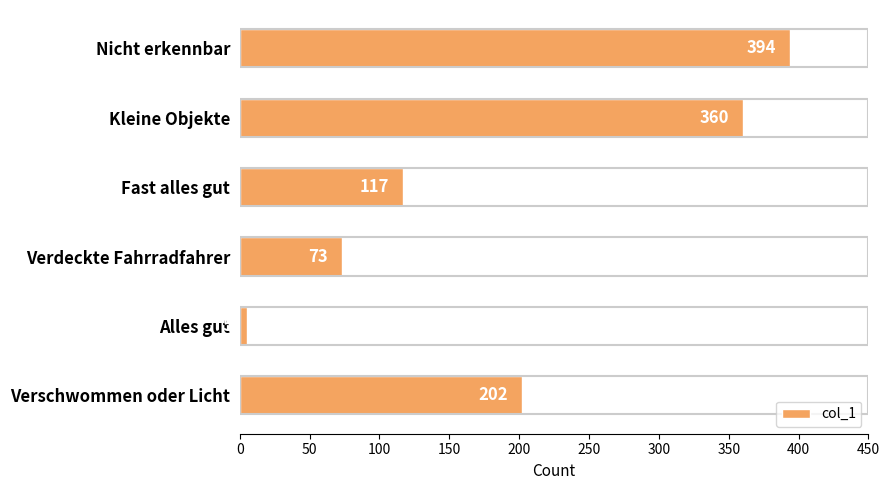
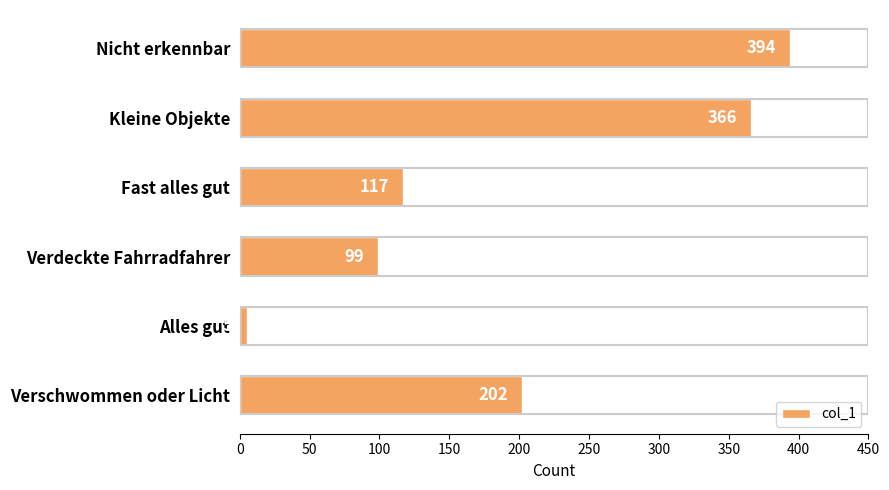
  {
    "Nicht erkennbar": 394,
-   "Kleine Objekte": 360,
+   "Kleine Objekte": 366,
    "Fast alles gut": 117,
-   "Verdeckte Fahrradfahrer": 73,
+   "Verdeckte Fahrradfahrer": 99,
    "Verschwommen oder Licht": 202
  }
